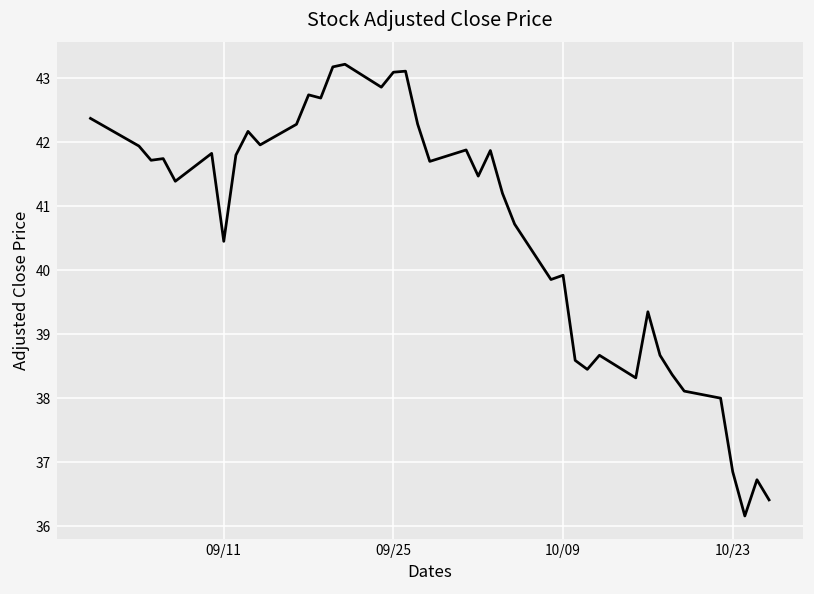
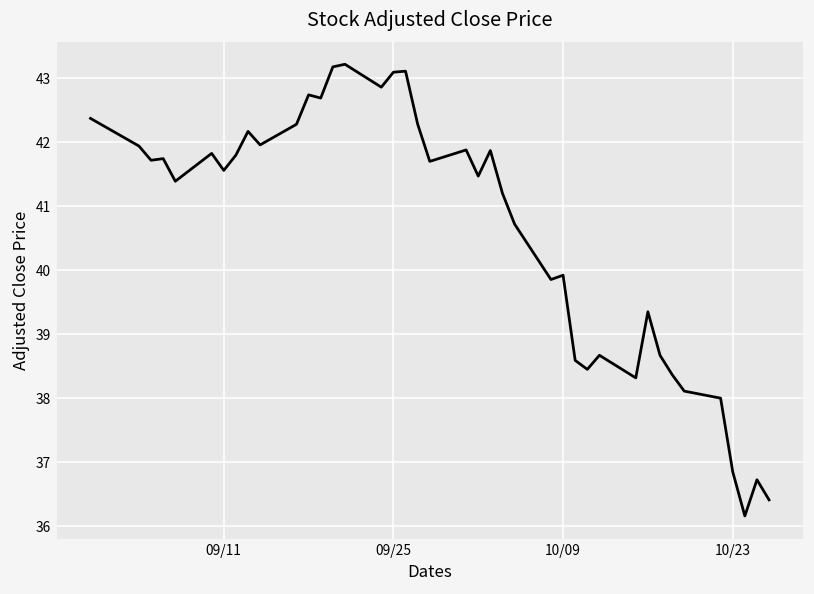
  {
-   "09/11": 40.5,
+   "09/11": 41.6,
    "09/25": 43.1,
    "10/09": 39.9,
    "10/23": 36.9
  }
